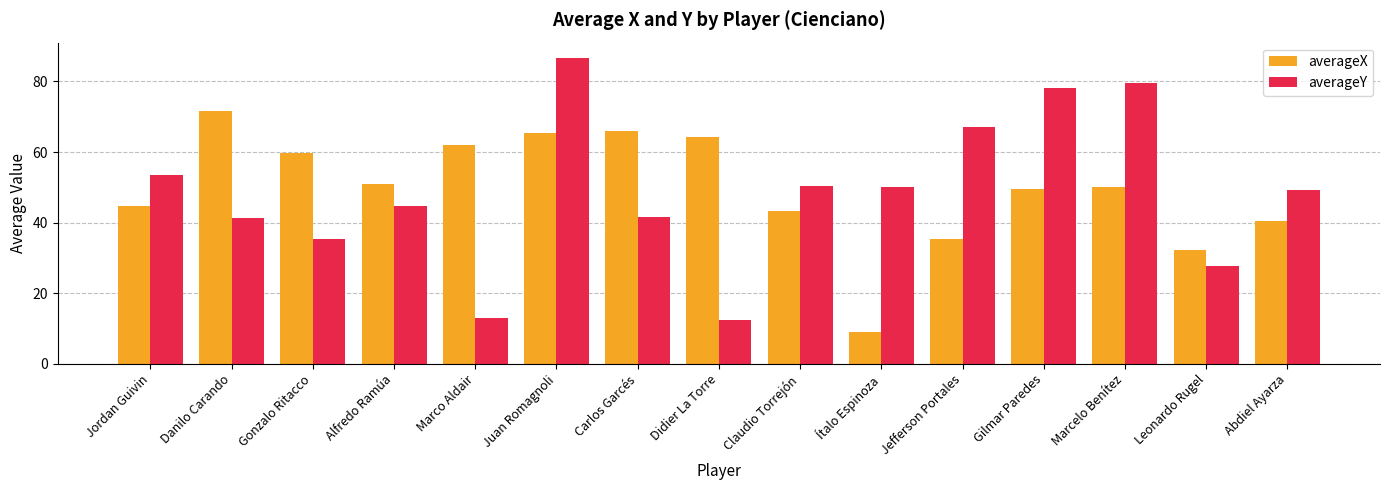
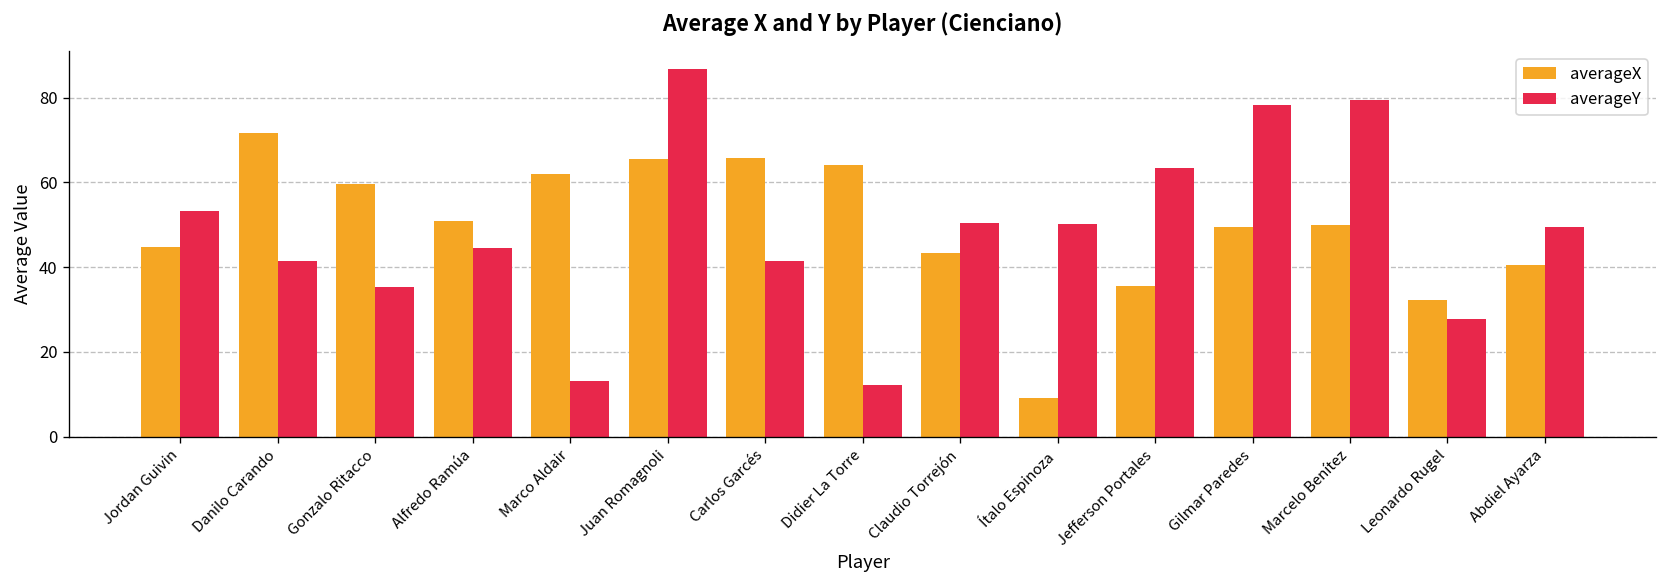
  {
    "averageX": {
      "Jordan Guivin": 45,
      "Danilo Carando": 72,
      "Gonzalo Ritacco": 60,
      "Alfredo Ramúa": 51,
      "Marco Aldair": 62,
      "Juan Romagnoli": 65,
      "Carlos Garcés": 66,
      "Didier La Torre": 64,
      "Claudio Torrejón": 43,
      "Ítalo Espinoza": 9,
      "Jefferson Portales": 36,
      "Gilmar Paredes": 49,
      "Marcelo Benítez": 50,
      "Leonardo Rugel": 32,
      "Abdiel Ayarza": 40
    },
    "averageY": {
      "Jordan Guivin": 53,
      "Danilo Carando": 41,
      "Gonzalo Ritacco": 35,
      "Alfredo Ramúa": 45,
      "Marco Aldair": 13,
      "Juan Romagnoli": 87,
      "Carlos Garcés": 42,
      "Didier La Torre": 12,
      "Claudio Torrejón": 50,
      "Ítalo Espinoza": 50,
-     "Jefferson Portales": 67,
+     "Jefferson Portales": 63,
      "Gilmar Paredes": 78,
      "Marcelo Benítez": 79,
      "Leonardo Rugel": 28,
      "Abdiel Ayarza": 49
    }
  }
